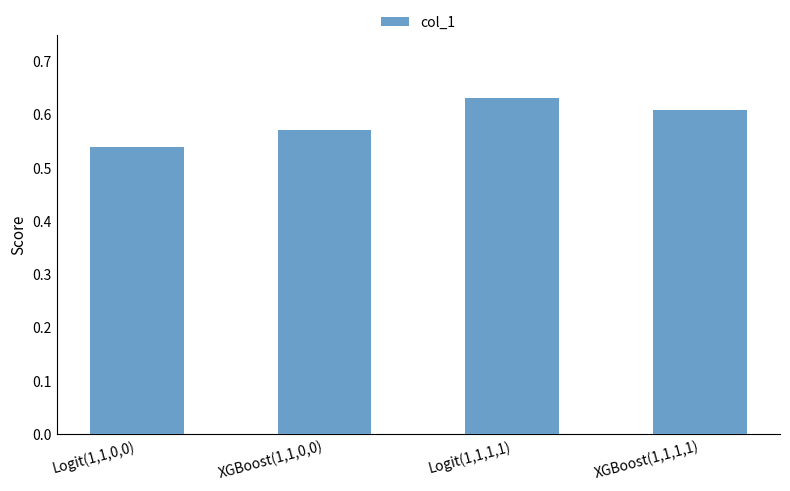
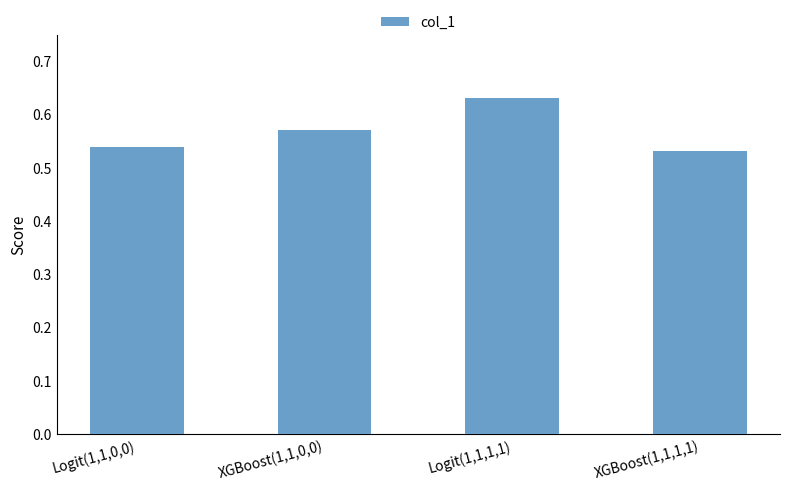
  {
    "Logit(1,1,0,0)": 0.54,
    "XGBoost(1,1,0,0)": 0.57,
    "Logit(1,1,1,1)": 0.63,
-   "XGBoost(1,1,1,1)": 0.61
+   "XGBoost(1,1,1,1)": 0.53
  }
